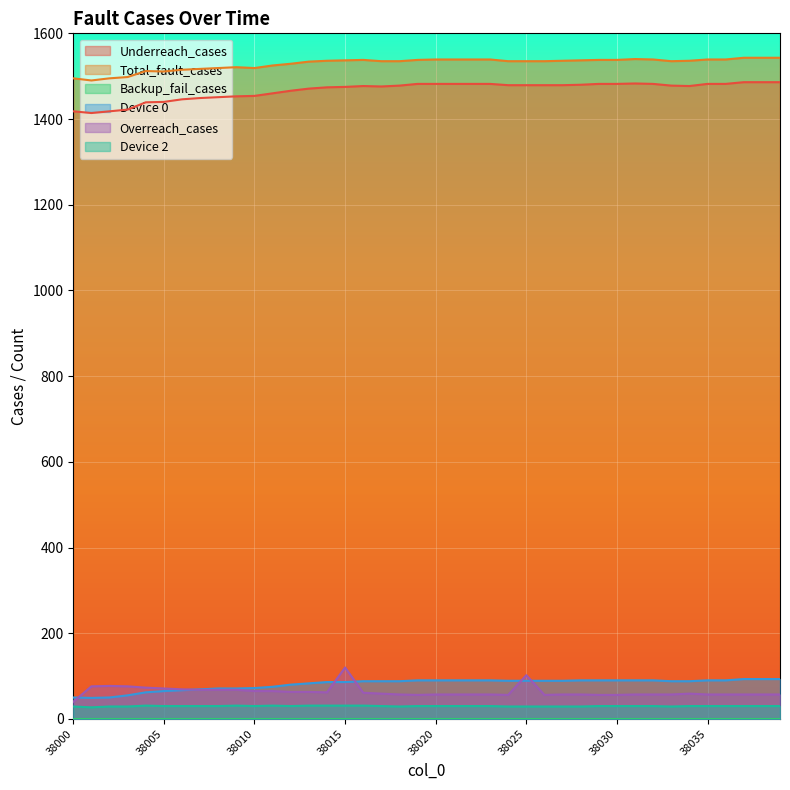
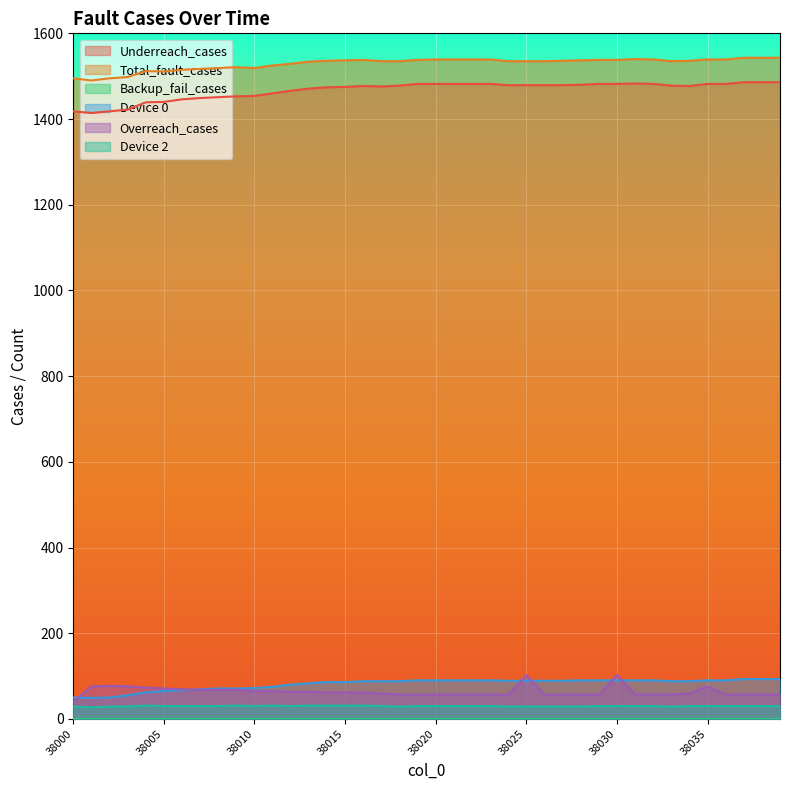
  {
    "Overreach_cases": {
      "38000": 40,
      "38005": 70,
      "38010": 70,
-     "38015": 120,
+     "38015": 60,
      "38020": 60,
      "38025": 100,
-     "38030": 60,
-     "38035": 60
+     "38030": 100,
+     "38035": 80
    }
  }
